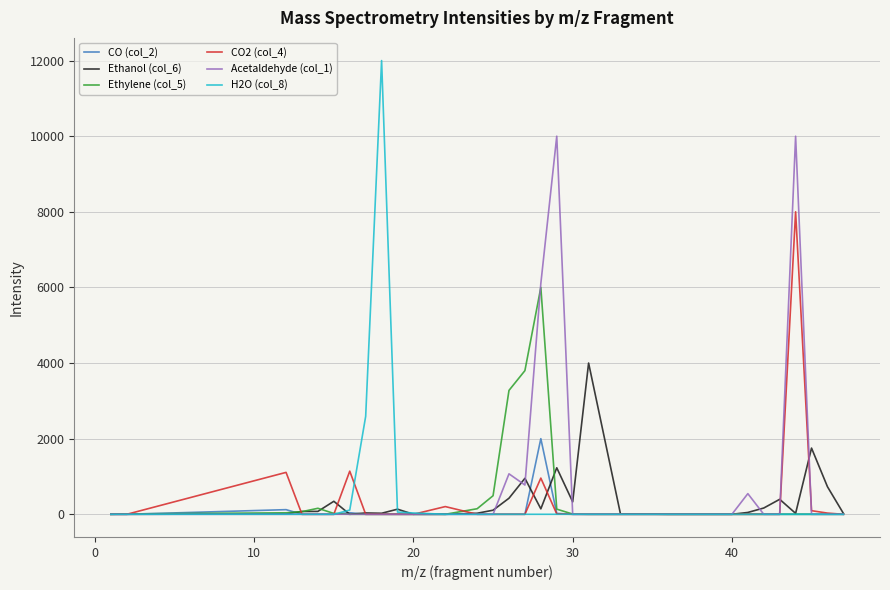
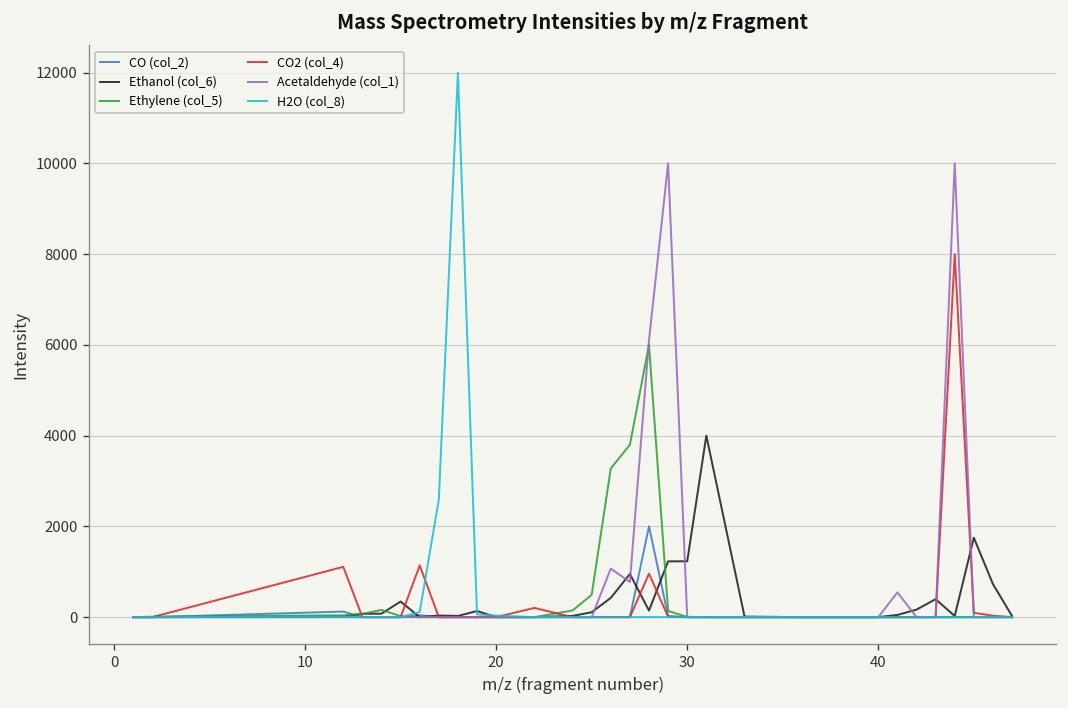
  {
    "Ethanol (col_6)": {
-     "30": 300
+     "30": 1200
    }
  }
